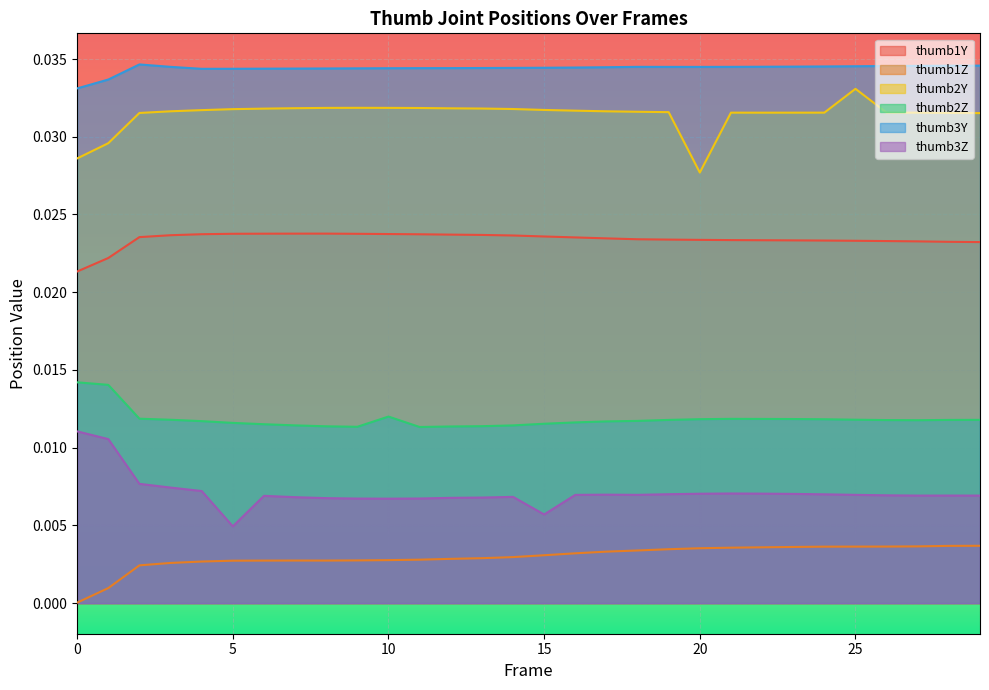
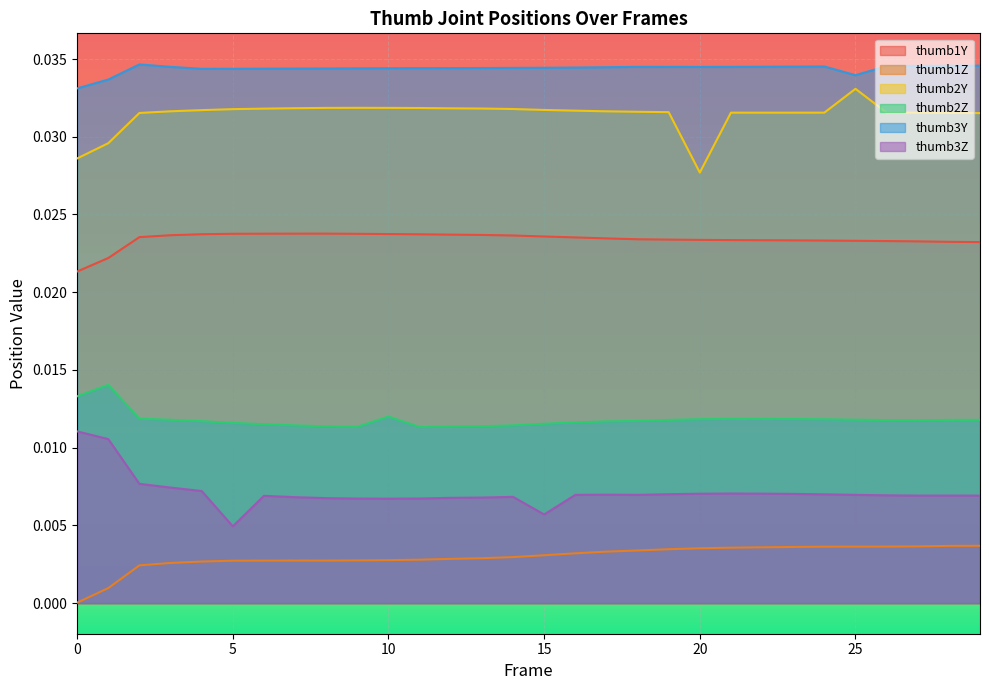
  {
    "thumb2Y": {
      "0": 0.0286,
      "5": 0.0318,
      "10": 0.0319,
      "15": 0.0317,
      "20": 0.0277,
      "25": 0.0331
    },
    "thumb2Z": {
-     "0": 0.0142,
+     "0": 0.0133,
      "5": 0.0116,
      "10": 0.0120,
      "15": 0.0115,
      "20": 0.0118,
      "25": 0.0118
    },
    "thumb3Y": {
      "0": 0.0331,
      "5": 0.0344,
      "10": 0.0344,
      "15": 0.0344,
      "20": 0.0345,
-     "25": 0.0345
+     "25": 0.0340
    },
    "thumb3Z": {
      "0": 0.0110,
      "5": 0.0049,
      "10": 0.0067,
      "15": 0.0057,
      "20": 0.0070,
      "25": 0.0070
    }
  }
